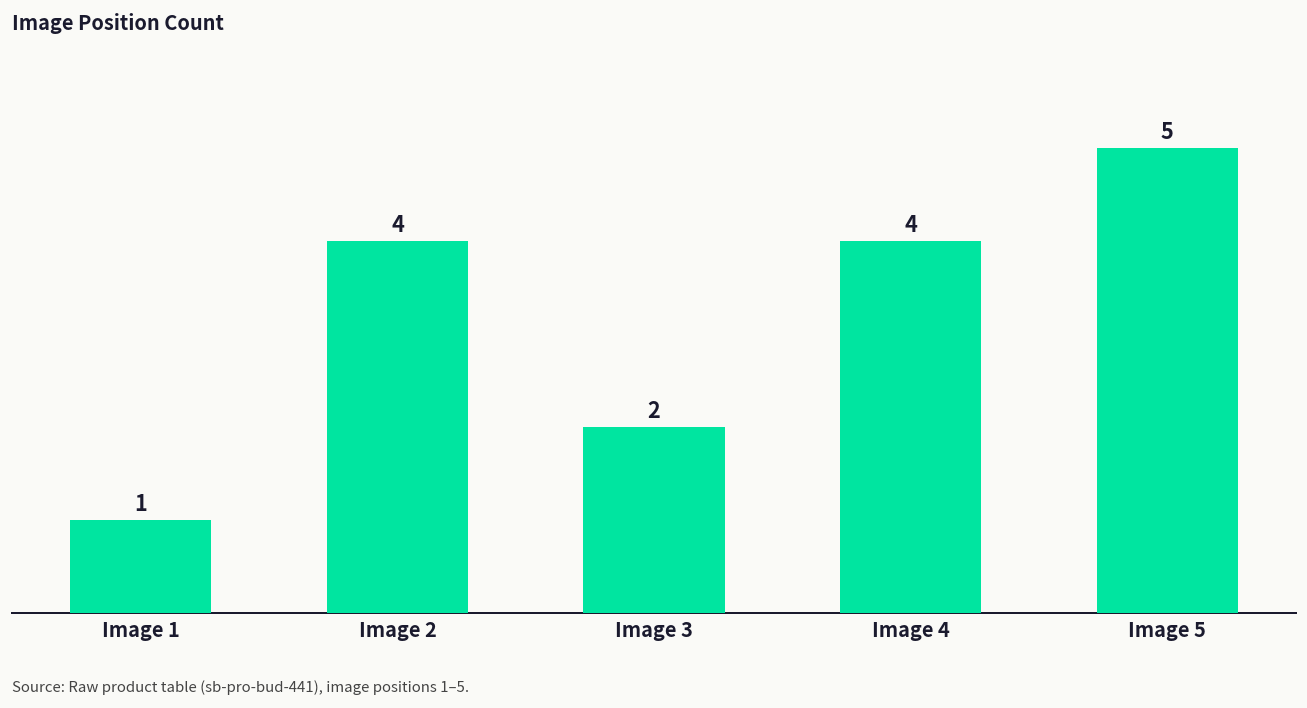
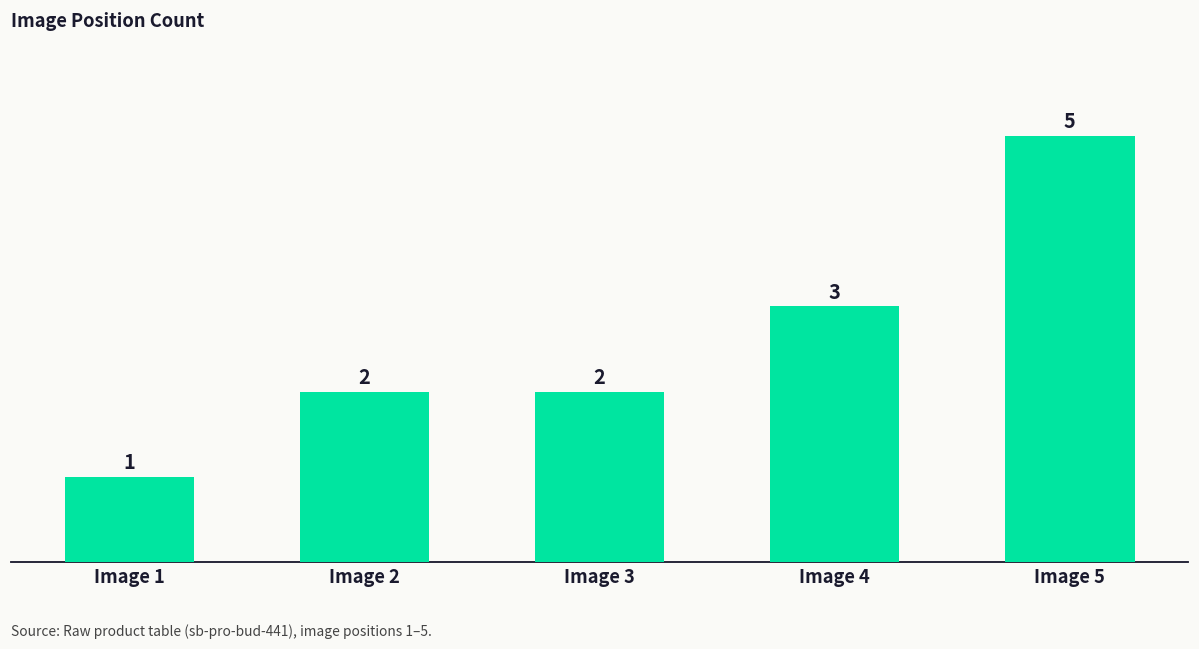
  {
    "Image 1": 1,
-   "Image 2": 4,
+   "Image 2": 2,
    "Image 3": 2,
-   "Image 4": 4,
+   "Image 4": 3,
    "Image 5": 5
  }
